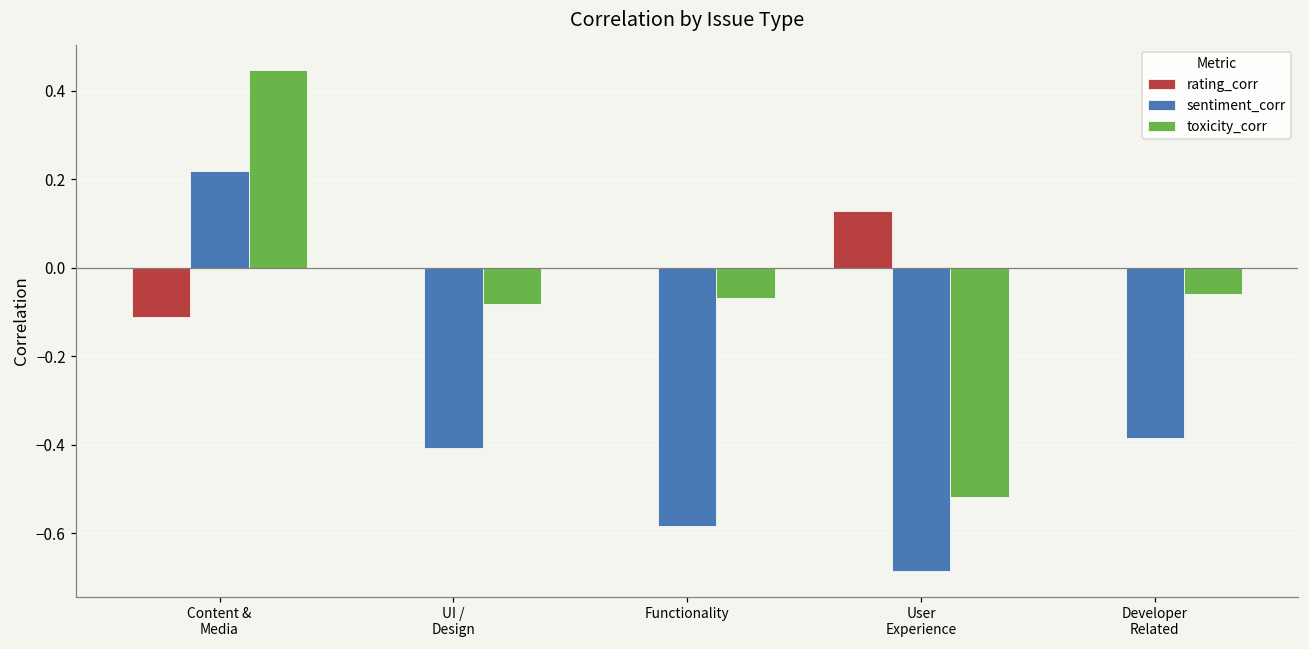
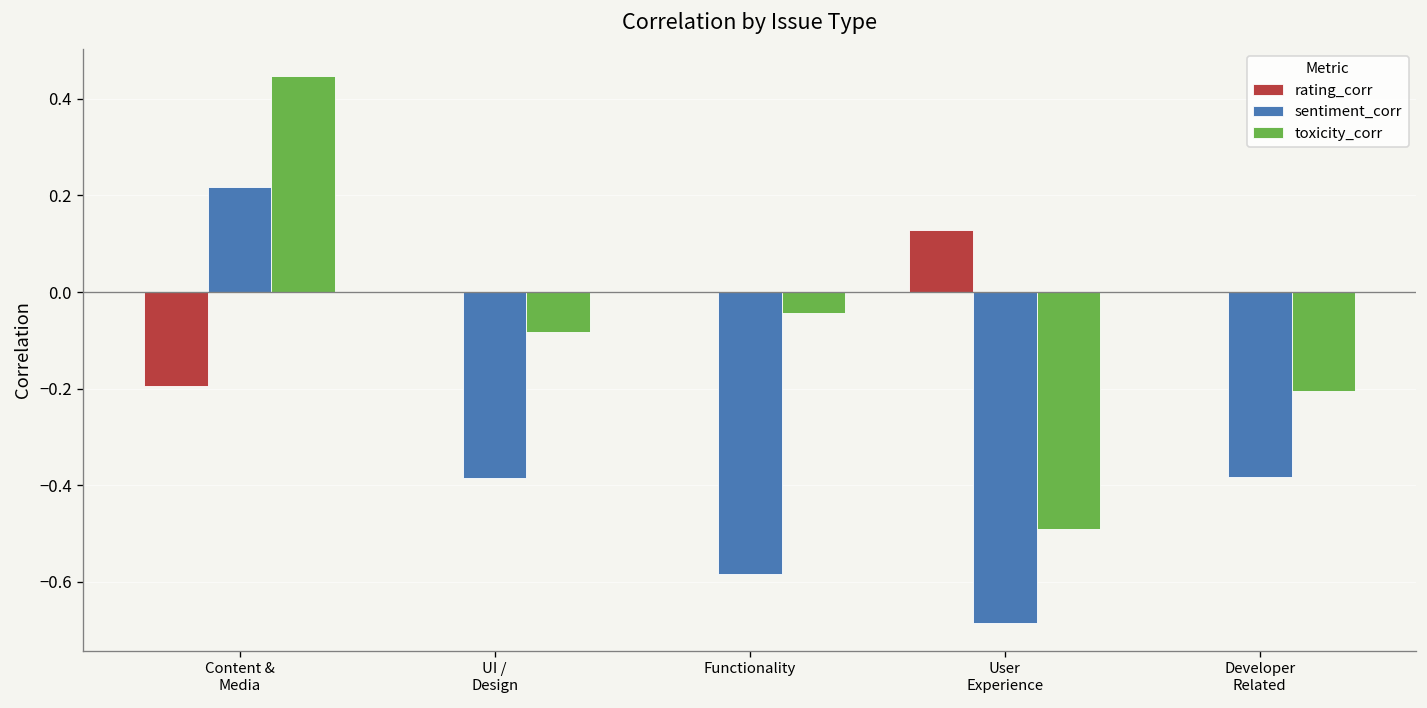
  {
    "rating_corr": {
-     "Content & Media": -0.11,
+     "Content & Media": -0.19,
      "User Experience": 0.13
    },
    "sentiment_corr": {
      "Content & Media": 0.22,
-     "UI / Design": -0.41,
+     "UI / Design": -0.39,
      "Functionality": -0.58,
      "User Experience": -0.69,
      "Developer Related": -0.38
    },
    "toxicity_corr": {
      "Content & Media": 0.45,
      "UI / Design": -0.08,
-     "Functionality": -0.07,
-     "User Experience": -0.52,
-     "Developer Related": -0.06
+     "Functionality": -0.04,
+     "User Experience": -0.49,
+     "Developer Related": -0.20
    }
  }
